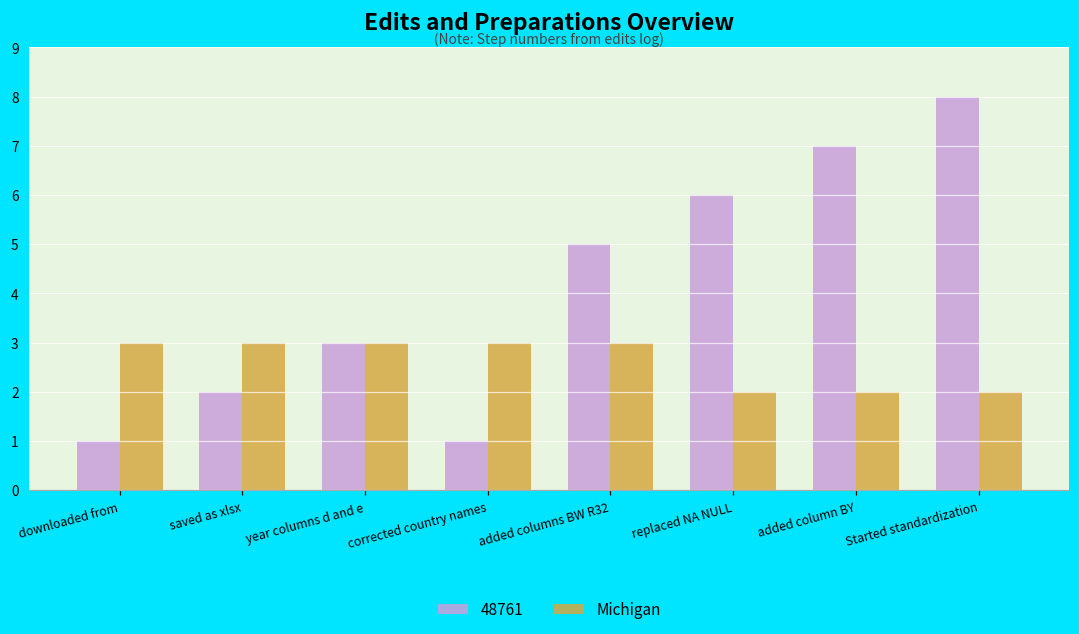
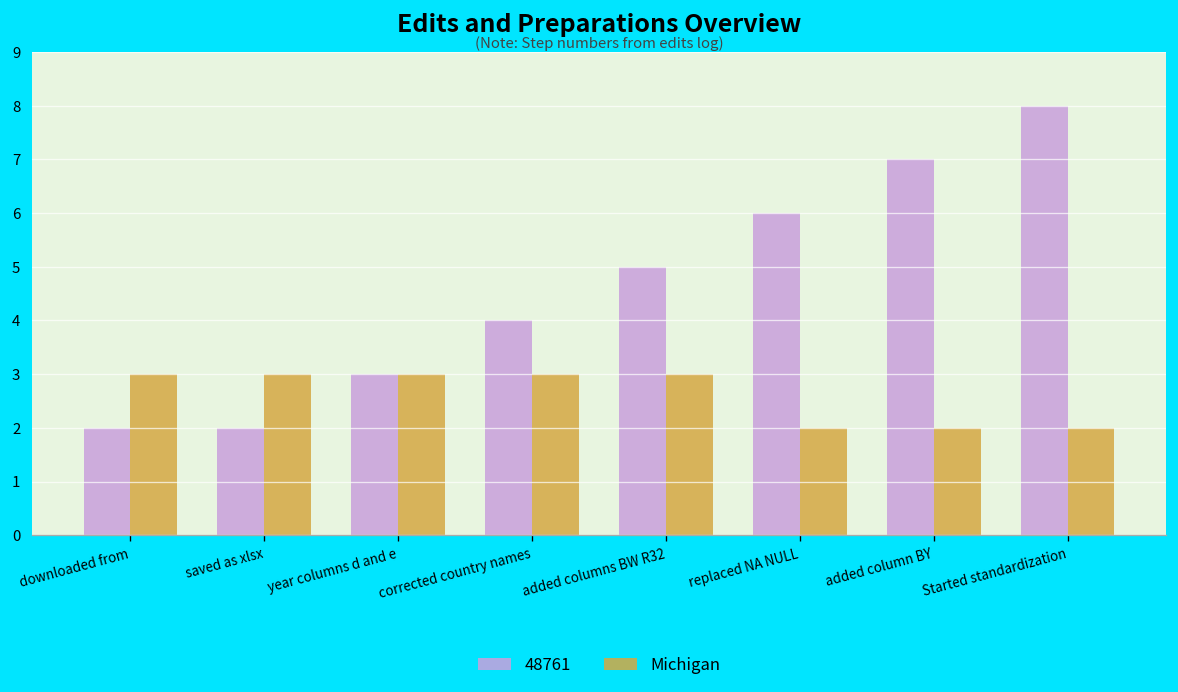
  {
    "48761": {
-     "downloaded from": 1,
+     "downloaded from": 2,
      "saved as xlsx": 2,
      "year columns d and e": 3,
-     "corrected country names": 1,
+     "corrected country names": 4,
      "added columns BW R32": 5,
      "replaced NA NULL": 6,
      "added column BY": 7,
      "Started standardization": 8
    },
    "Michigan": {
      "downloaded from": 3,
      "saved as xlsx": 3,
      "year columns d and e": 3,
      "corrected country names": 3,
      "added columns BW R32": 3,
      "replaced NA NULL": 2,
      "added column BY": 2,
      "Started standardization": 2
    }
  }
